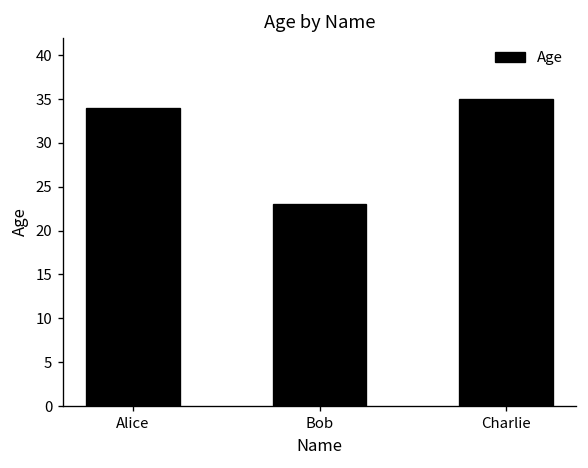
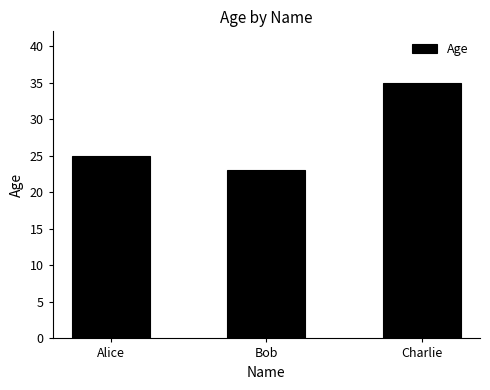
  {
-   "Alice": 34,
+   "Alice": 25,
    "Bob": 23,
    "Charlie": 35
  }
